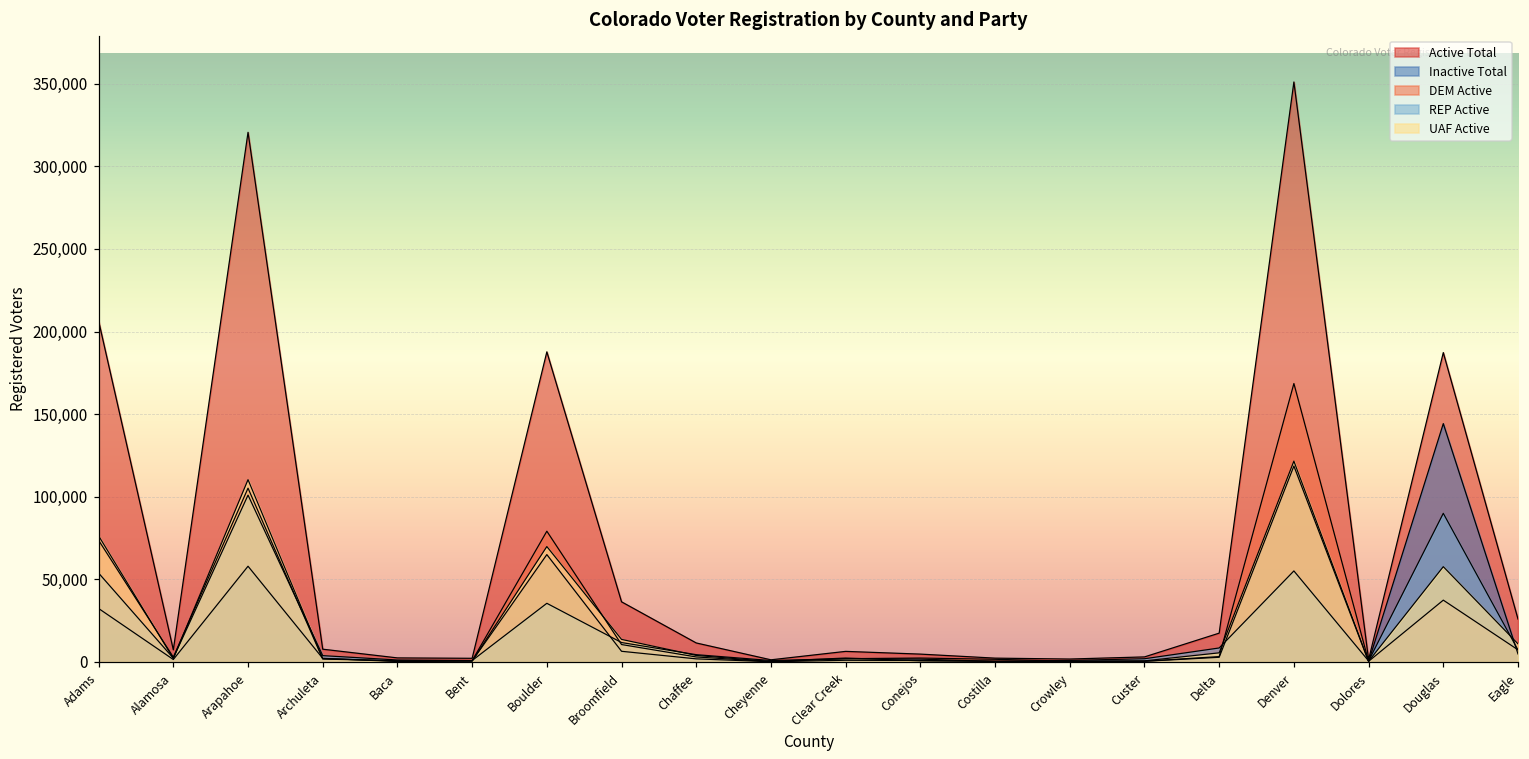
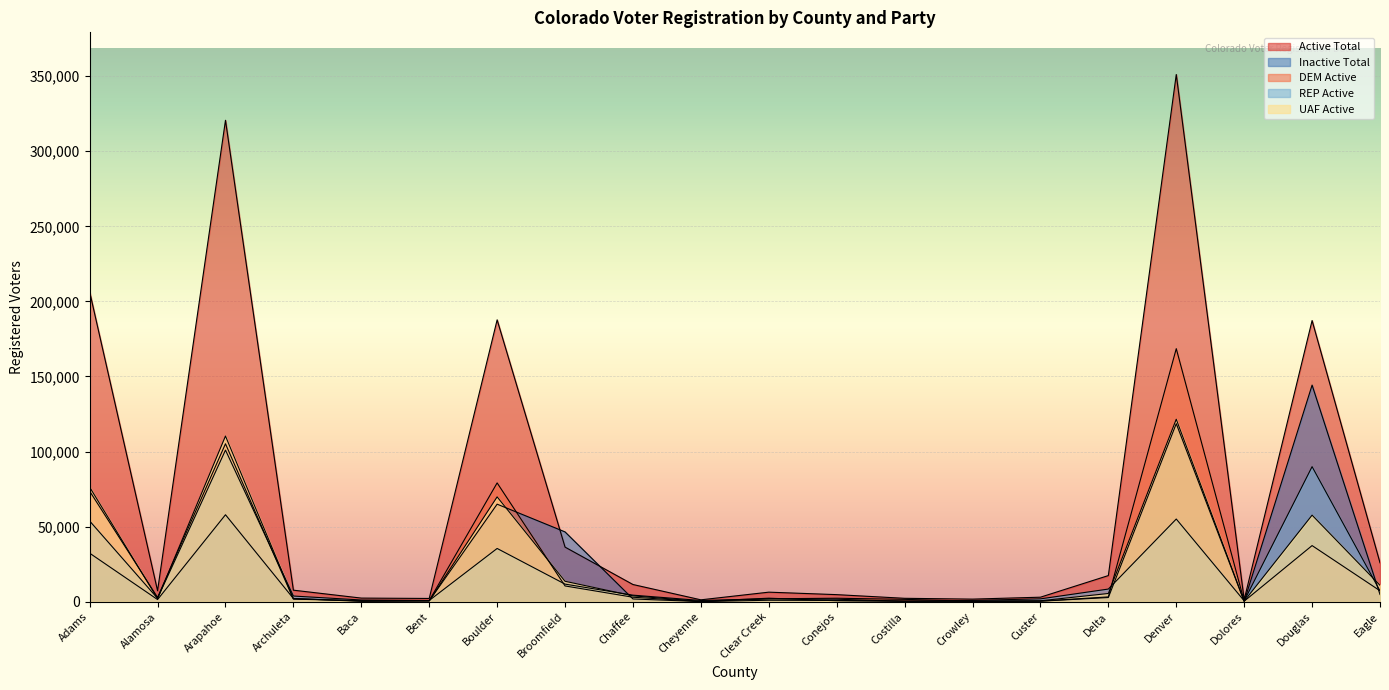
  {
    "Active Total": {
      "Adams": "206,000",
      "Alamosa": "7,000",
      "Arapahoe": "321,000",
      "Archuleta": "8,000",
      "Boulder": "188,000",
      "Broomfield": "36,000",
      "Chaffee": "11,000",
      "Clear Creek": "6,000",
      "Conejos": "5,000",
      "Delta": "17,000",
      "Denver": "351,000",
      "Douglas": "187,000",
      "Eagle": "26,000"
    },
    "Inactive Total": {
      "Adams": "32,000",
      "Arapahoe": "58,000",
      "Boulder": "65,000",
-     "Broomfield": "6,000",
+     "Broomfield": "47,000",
      "Denver": "119,000",
      "Douglas": "144,000",
      "Eagle": "5,000"
    },
    "DEM Active": {
      "Adams": "74,000",
      "Arapahoe": "105,000",
      "Boulder": "79,000",
      "Denver": "169,000",
      "Douglas": "37,000"
    },
    "REP Active": {
      "Adams": "54,000",
      "Arapahoe": "101,000",
      "Boulder": "35,000",
      "Delta": "8,000",
      "Denver": "55,000",
      "Douglas": "90,000"
    },
    "UAF Active": {
      "Adams": "76,000",
      "Arapahoe": "110,000",
      "Boulder": "70,000",
      "Broomfield": "14,000",
      "Delta": "6,000",
      "Denver": "122,000",
      "Douglas": "58,000",
      "Eagle": "11,000"
    }
  }
